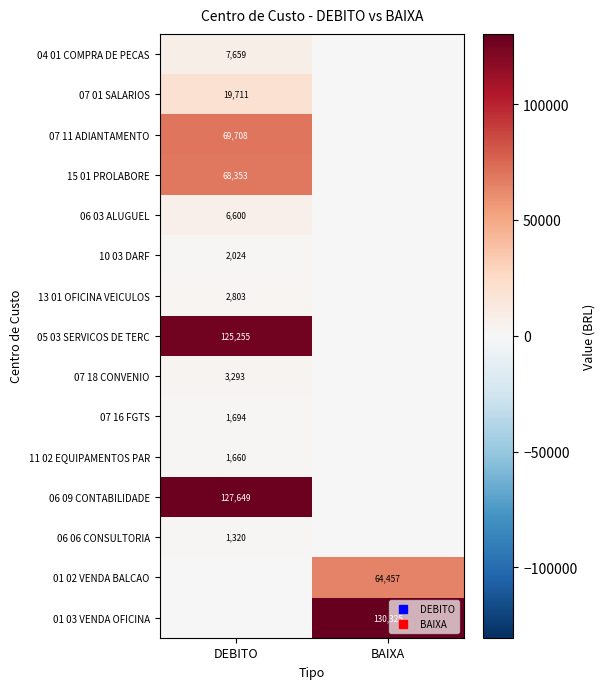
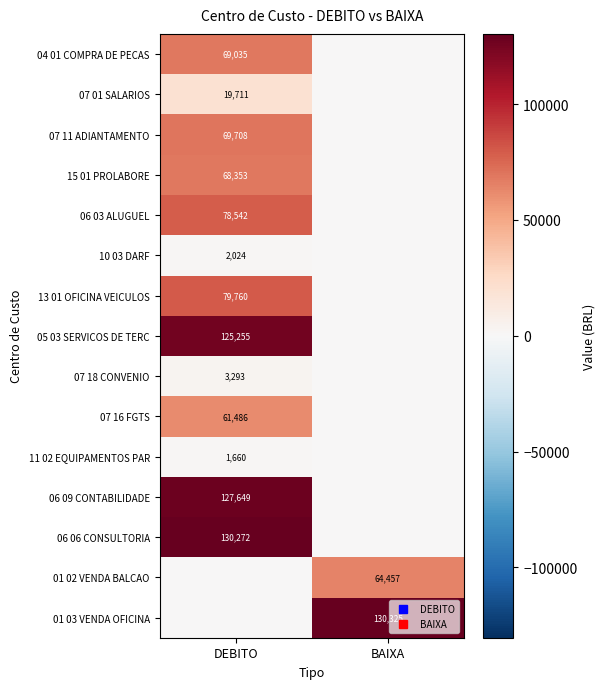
  {
    "04 01 COMPRA DE PECAS": {
-     "DEBITO": "7,659"
+     "DEBITO": "69,035"
    },
    "07 01 SALARIOS": {
      "DEBITO": "19,711"
    },
    "07 11 ADIANTAMENTO": {
      "DEBITO": "69,708"
    },
    "15 01 PROLABORE": {
      "DEBITO": "68,353"
    },
    "06 03 ALUGUEL": {
-     "DEBITO": "6,600"
+     "DEBITO": "78,542"
    },
    "10 03 DARF": {
      "DEBITO": "2,024"
    },
    "13 01 OFICINA VEICULOS": {
-     "DEBITO": "2,803"
+     "DEBITO": "79,760"
    },
    "05 03 SERVICOS DE TERC": {
      "DEBITO": "125,255"
    },
    "07 18 CONVENIO": {
      "DEBITO": "3,293"
    },
    "07 16 FGTS": {
-     "DEBITO": "1,694"
+     "DEBITO": "61,486"
    },
    "11 02 EQUIPAMENTOS PAR": {
      "DEBITO": "1,660"
    },
    "06 09 CONTABILIDADE": {
      "DEBITO": "127,649"
    },
    "06 06 CONSULTORIA": {
-     "DEBITO": "1,320"
+     "DEBITO": "130,272"
    },
    "01 02 VENDA BALCAO": {
      "BAIXA": "64,457"
    }
  }
